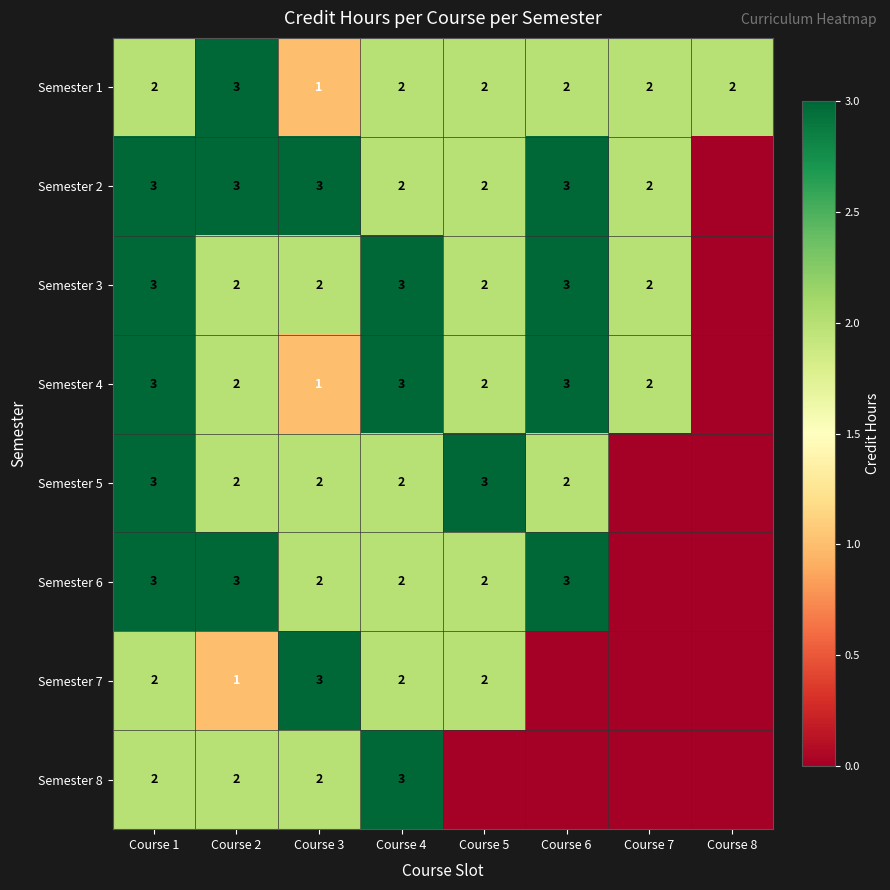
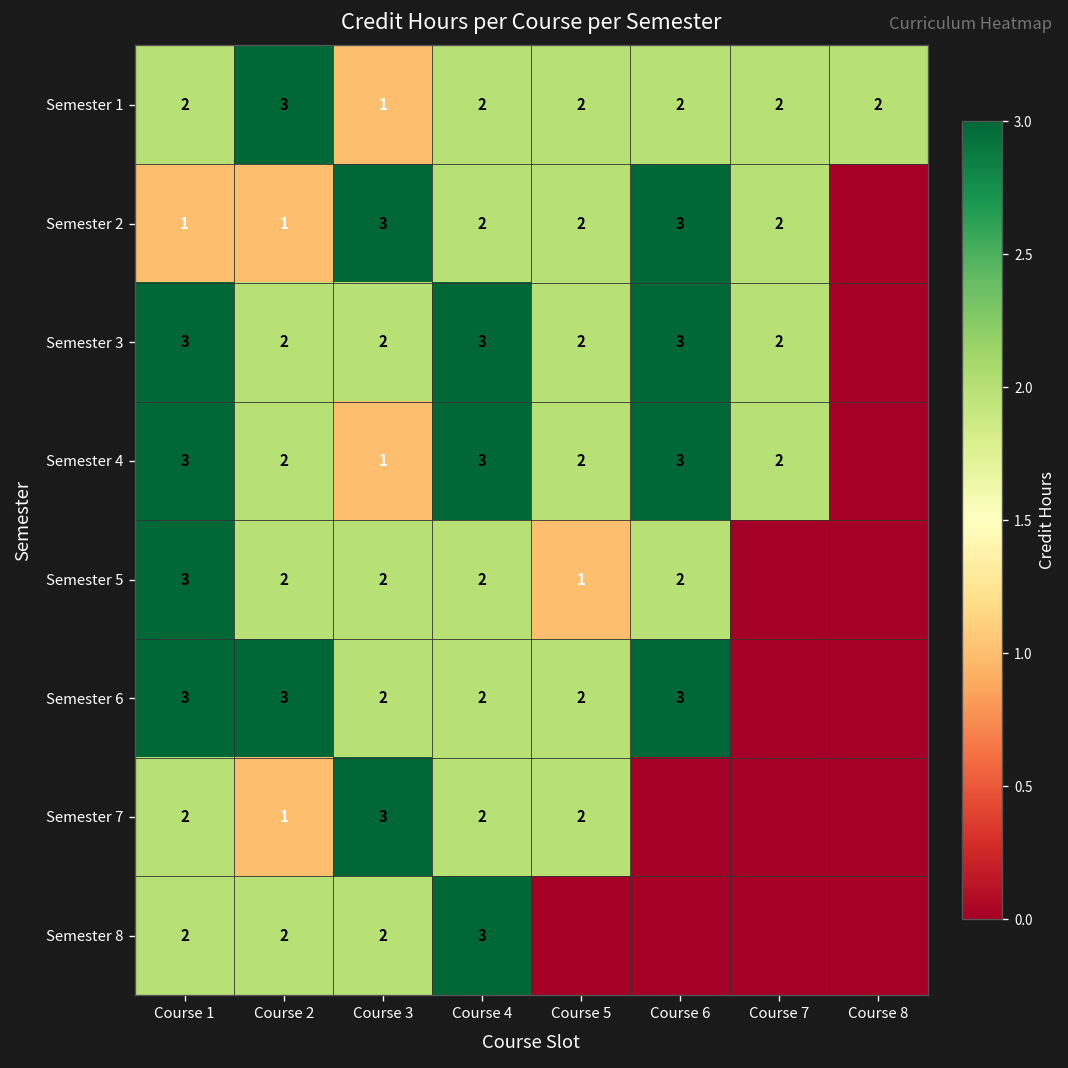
  {
    "Semester 1": {
      "Course 1": 2,
      "Course 2": 3,
      "Course 3": 1,
      "Course 4": 2,
      "Course 5": 2,
      "Course 6": 2,
      "Course 7": 2,
      "Course 8": 2
    },
    "Semester 2": {
-     "Course 1": 3,
-     "Course 2": 3,
+     "Course 1": 1,
+     "Course 2": 1,
      "Course 3": 3,
      "Course 4": 2,
      "Course 5": 2,
      "Course 6": 3,
      "Course 7": 2
    },
    "Semester 3": {
      "Course 1": 3,
      "Course 2": 2,
      "Course 3": 2,
      "Course 4": 3,
      "Course 5": 2,
      "Course 6": 3,
      "Course 7": 2
    },
    "Semester 4": {
      "Course 1": 3,
      "Course 2": 2,
      "Course 3": 1,
      "Course 4": 3,
      "Course 5": 2,
      "Course 6": 3,
      "Course 7": 2
    },
    "Semester 5": {
      "Course 1": 3,
      "Course 2": 2,
      "Course 3": 2,
      "Course 4": 2,
-     "Course 5": 3,
+     "Course 5": 1,
      "Course 6": 2
    },
    "Semester 6": {
      "Course 1": 3,
      "Course 2": 3,
      "Course 3": 2,
      "Course 4": 2,
      "Course 5": 2,
      "Course 6": 3
    },
    "Semester 7": {
      "Course 1": 2,
      "Course 2": 1,
      "Course 3": 3,
      "Course 4": 2,
      "Course 5": 2
    },
    "Semester 8": {
      "Course 1": 2,
      "Course 2": 2,
      "Course 3": 2,
      "Course 4": 3
    }
  }
